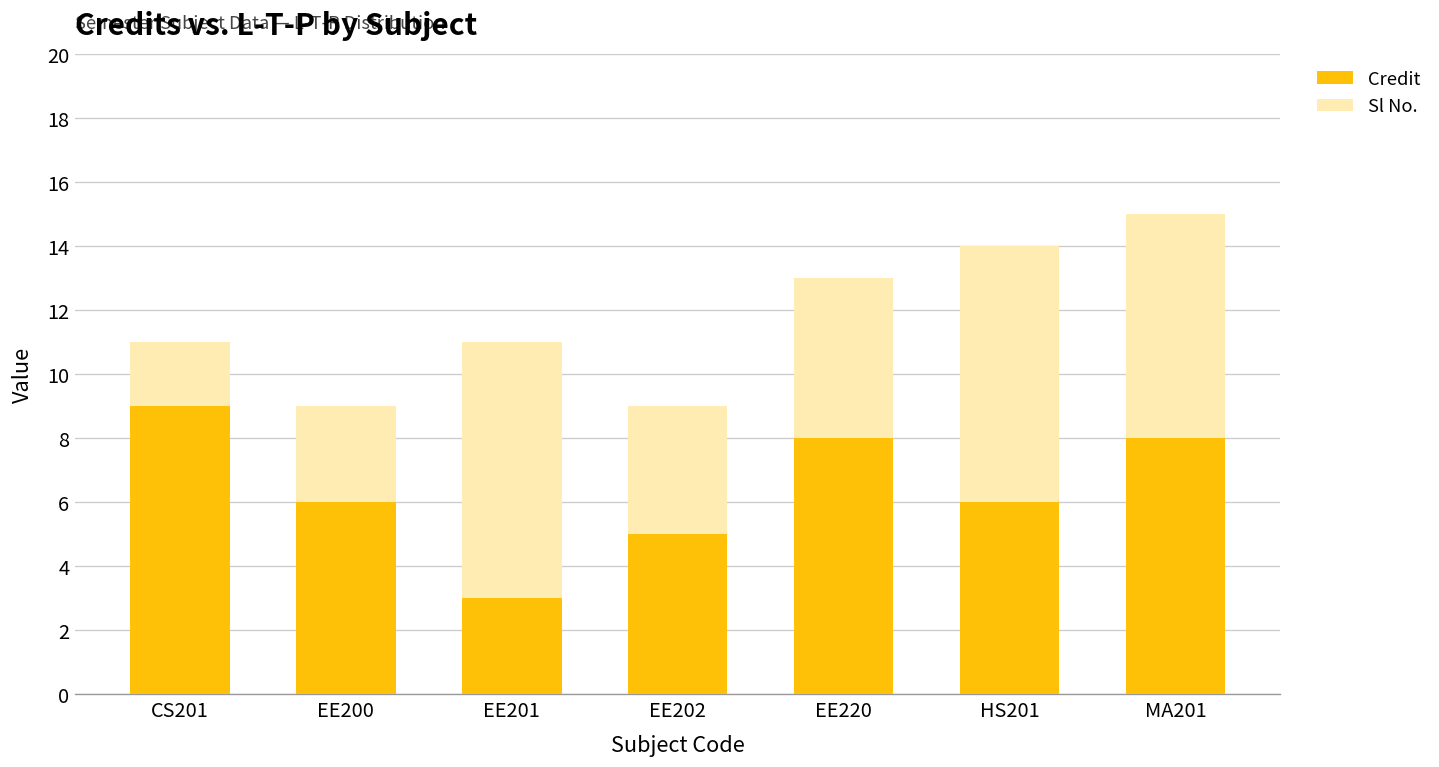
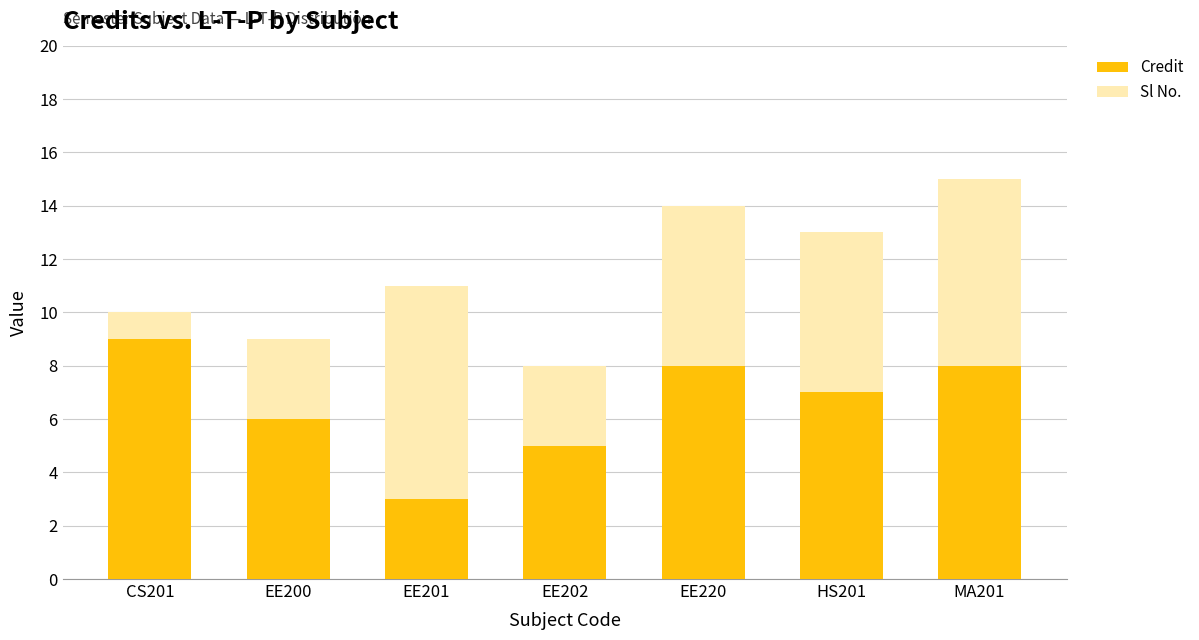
  {
    "Credit": {
      "CS201": 9,
      "EE200": 6,
      "EE201": 3,
      "EE202": 5,
      "EE220": 8,
-     "HS201": 6,
+     "HS201": 7,
      "MA201": 8
    },
    "Sl No.": {
-     "CS201": 2,
+     "CS201": 1,
      "EE200": 3,
      "EE201": 8,
-     "EE202": 4,
-     "EE220": 5,
-     "HS201": 8,
+     "EE202": 3,
+     "EE220": 6,
+     "HS201": 6,
      "MA201": 7
    }
  }
